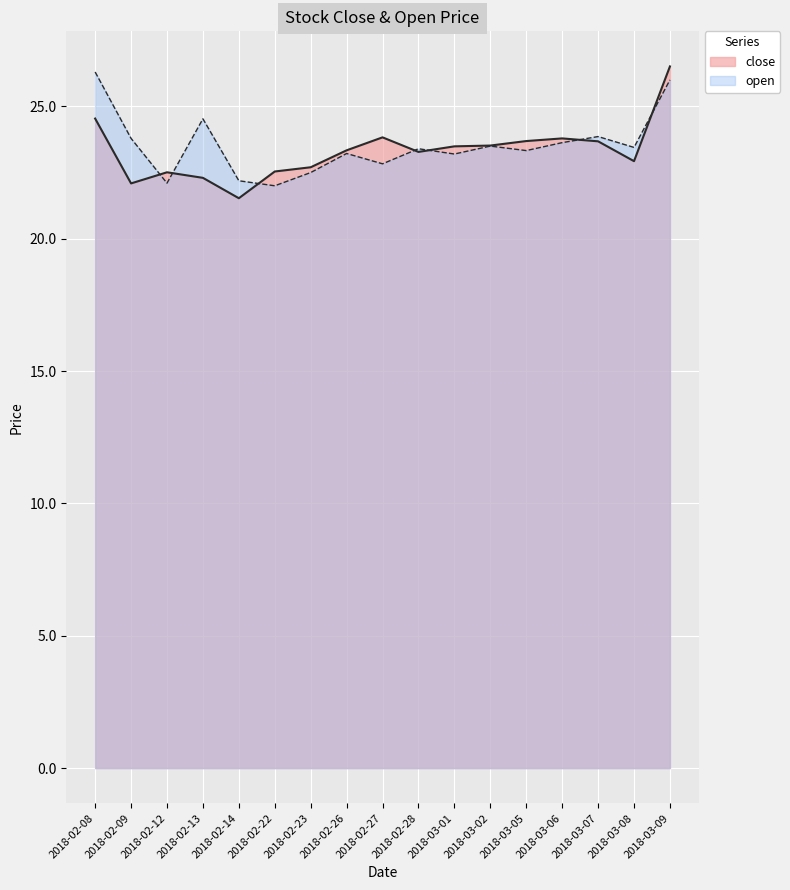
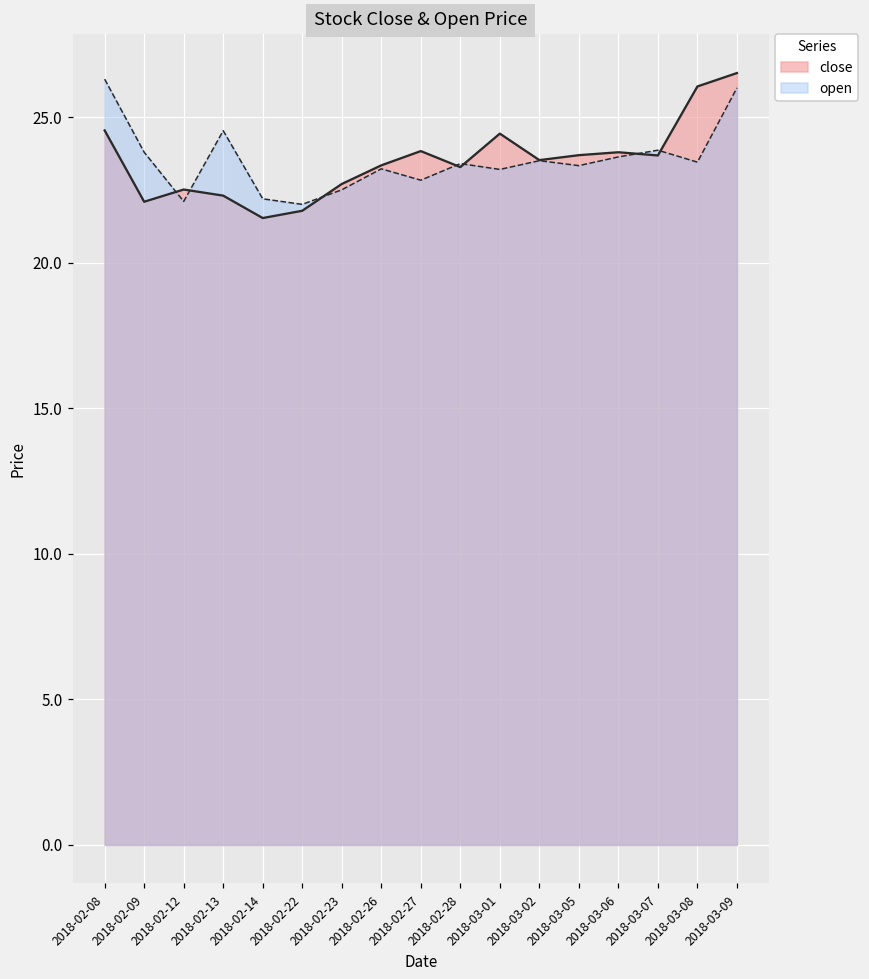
  {
    "close": {
      "2018-02-08": 24.5,
      "2018-02-09": 22.1,
      "2018-02-12": 22.5,
      "2018-02-13": 22.3,
      "2018-02-14": 21.5,
-     "2018-02-22": 22.5,
+     "2018-02-22": 21.8,
      "2018-02-23": 22.7,
      "2018-02-26": 23.3,
      "2018-02-27": 23.8,
      "2018-02-28": 23.3,
-     "2018-03-01": 23.5,
+     "2018-03-01": 24.4,
      "2018-03-05": 23.7,
      "2018-03-06": 23.8,
      "2018-03-07": 23.7,
-     "2018-03-08": 22.9,
+     "2018-03-08": 26.1,
      "2018-03-09": 26.5
    },
    "open": {
      "2018-02-08": 26.3,
      "2018-02-09": 23.8,
      "2018-02-12": 22.1,
      "2018-02-13": 24.5,
      "2018-02-14": 22.2,
      "2018-02-22": 22.0,
      "2018-02-23": 22.5,
      "2018-02-26": 23.2,
      "2018-02-27": 22.8,
      "2018-02-28": 23.4,
      "2018-03-01": 23.2,
      "2018-03-05": 23.3,
      "2018-03-06": 23.6,
      "2018-03-07": 23.9,
      "2018-03-08": 23.5,
      "2018-03-09": 26.0
    }
  }
